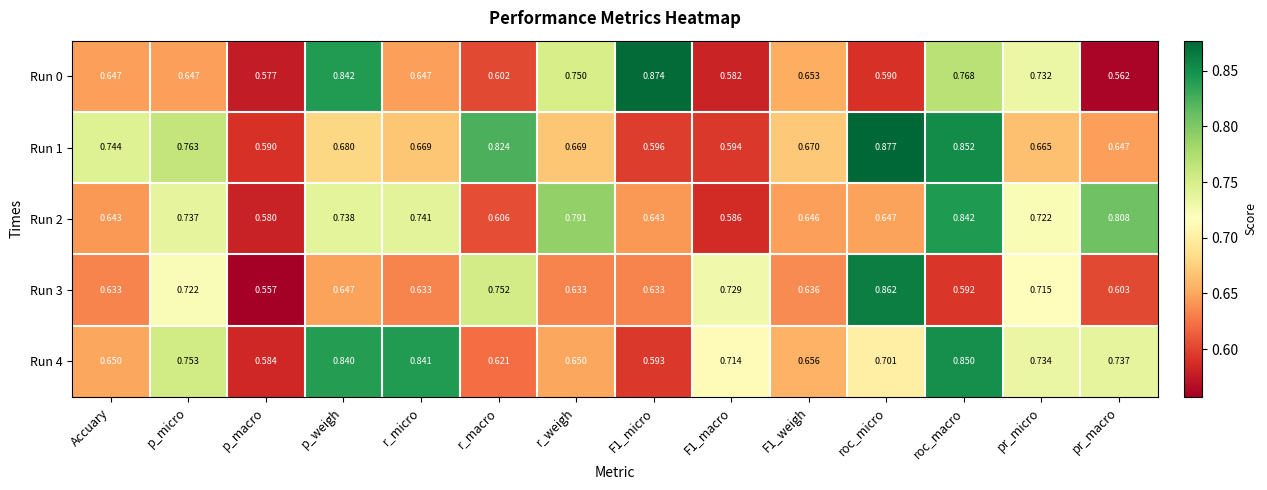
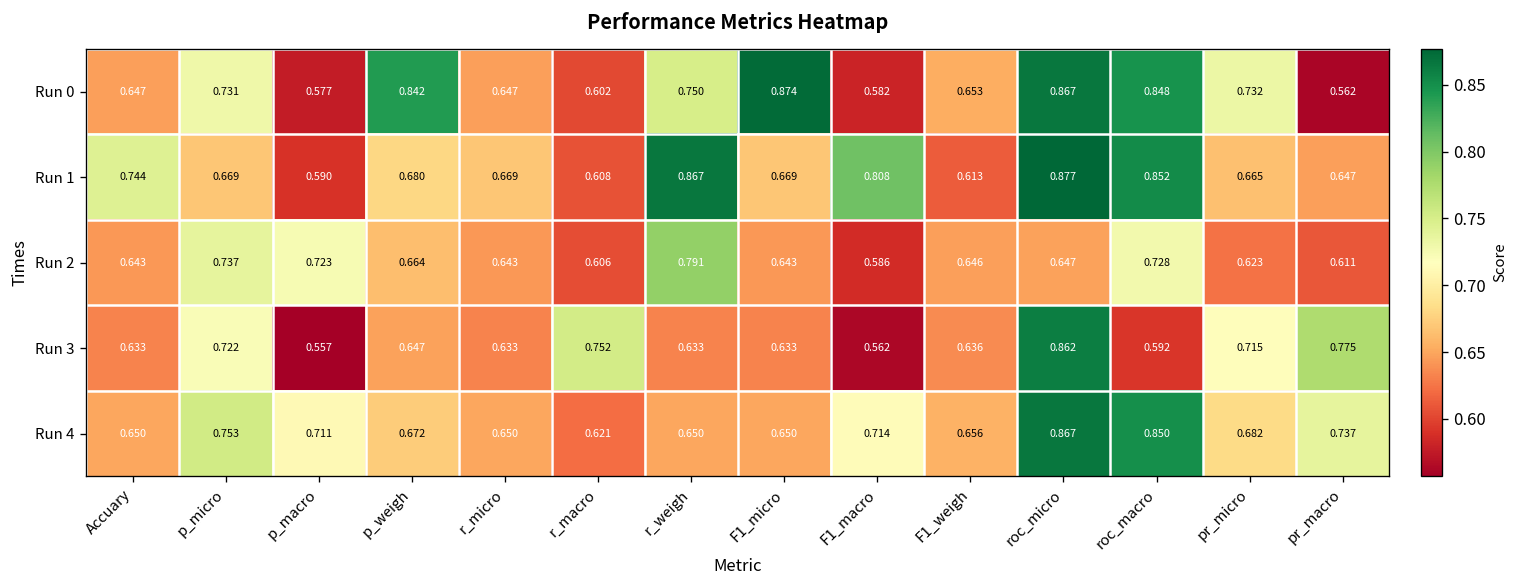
  {
    "Run 0": {
      "Accuary": 0.647,
-     "p_micro": 0.647,
+     "p_micro": 0.731,
      "p_macro": 0.577,
      "p_weigh": 0.842,
      "r_micro": 0.647,
      "r_macro": 0.602,
      "r_weigh": 0.750,
      "F1_micro": 0.874,
      "F1_macro": 0.582,
      "F1_weigh": 0.653,
-     "roc_micro": 0.590,
-     "roc_macro": 0.768,
+     "roc_micro": 0.867,
+     "roc_macro": 0.848,
      "pr_micro": 0.732,
      "pr_macro": 0.562
    },
    "Run 1": {
      "Accuary": 0.744,
-     "p_micro": 0.763,
+     "p_micro": 0.669,
      "p_macro": 0.590,
      "p_weigh": 0.680,
      "r_micro": 0.669,
-     "r_macro": 0.824,
-     "r_weigh": 0.669,
-     "F1_micro": 0.596,
-     "F1_macro": 0.594,
-     "F1_weigh": 0.670,
+     "r_macro": 0.608,
+     "r_weigh": 0.867,
+     "F1_micro": 0.669,
+     "F1_macro": 0.808,
+     "F1_weigh": 0.613,
      "roc_micro": 0.877,
      "roc_macro": 0.852,
      "pr_micro": 0.665,
      "pr_macro": 0.647
    },
    "Run 2": {
      "Accuary": 0.643,
      "p_micro": 0.737,
-     "p_macro": 0.580,
-     "p_weigh": 0.738,
-     "r_micro": 0.741,
+     "p_macro": 0.723,
+     "p_weigh": 0.664,
+     "r_micro": 0.643,
      "r_macro": 0.606,
      "r_weigh": 0.791,
      "F1_micro": 0.643,
      "F1_macro": 0.586,
      "F1_weigh": 0.646,
      "roc_micro": 0.647,
-     "roc_macro": 0.842,
-     "pr_micro": 0.722,
-     "pr_macro": 0.808
+     "roc_macro": 0.728,
+     "pr_micro": 0.623,
+     "pr_macro": 0.611
    },
    "Run 3": {
      "Accuary": 0.633,
      "p_micro": 0.722,
      "p_macro": 0.557,
      "p_weigh": 0.647,
      "r_micro": 0.633,
      "r_macro": 0.752,
      "r_weigh": 0.633,
      "F1_micro": 0.633,
-     "F1_macro": 0.729,
+     "F1_macro": 0.562,
      "F1_weigh": 0.636,
      "roc_micro": 0.862,
      "roc_macro": 0.592,
      "pr_micro": 0.715,
-     "pr_macro": 0.603
+     "pr_macro": 0.775
    },
    "Run 4": {
      "Accuary": 0.650,
      "p_micro": 0.753,
-     "p_macro": 0.584,
-     "p_weigh": 0.840,
-     "r_micro": 0.841,
+     "p_macro": 0.711,
+     "p_weigh": 0.672,
+     "r_micro": 0.650,
      "r_macro": 0.621,
      "r_weigh": 0.650,
-     "F1_micro": 0.593,
+     "F1_micro": 0.650,
      "F1_macro": 0.714,
      "F1_weigh": 0.656,
-     "roc_micro": 0.701,
+     "roc_micro": 0.867,
      "roc_macro": 0.850,
-     "pr_micro": 0.734,
+     "pr_micro": 0.682,
      "pr_macro": 0.737
    }
  }
